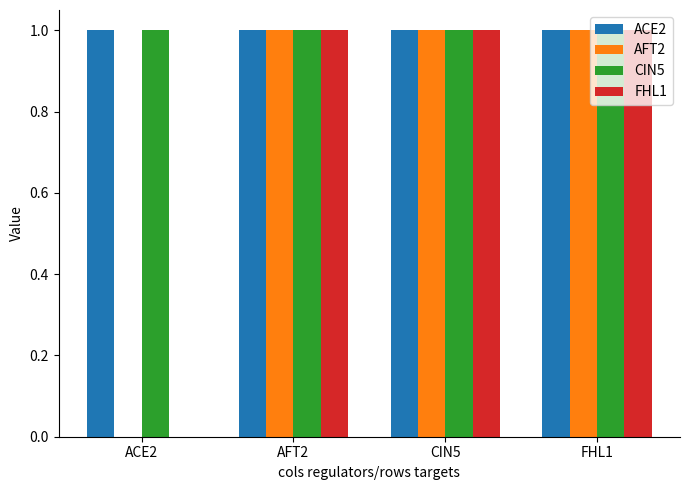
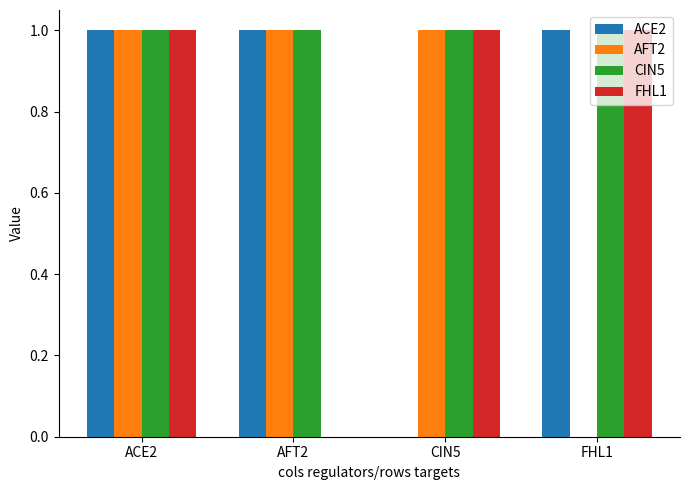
  {
    "ACE2": {
      "ACE2": 1,
      "AFT2": 1,
-     "CIN5": 1,
+     "CIN5": 0,
      "FHL1": 1
    },
    "AFT2": {
-     "ACE2": 0,
+     "ACE2": 1,
      "AFT2": 1,
      "CIN5": 1,
-     "FHL1": 1
+     "FHL1": 0
    },
    "CIN5": {
      "ACE2": 1,
      "AFT2": 1,
      "CIN5": 1
    },
    "FHL1": {
-     "ACE2": 0,
-     "AFT2": 1,
+     "ACE2": 1,
+     "AFT2": 0,
      "CIN5": 1
    }
  }
